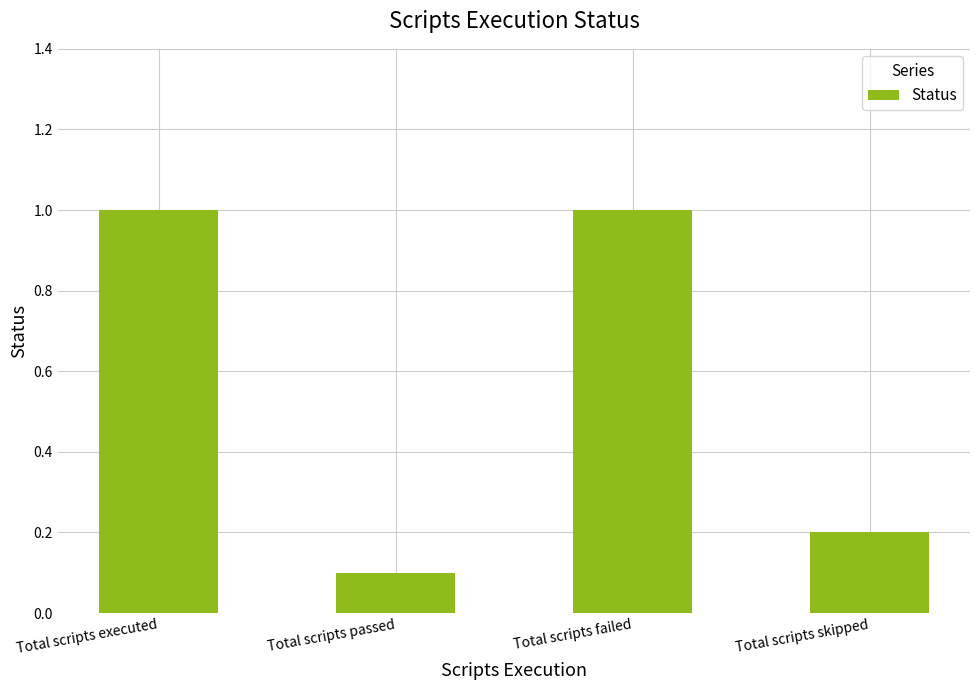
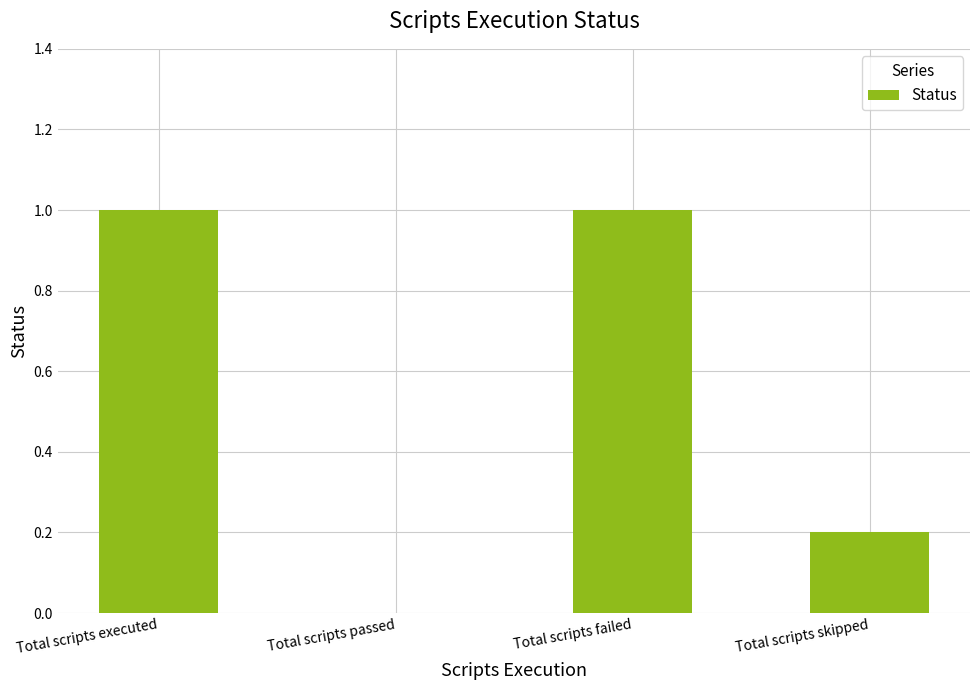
  {
    "Total scripts executed": 1.0,
-   "Total scripts passed": 0.1,
+   "Total scripts passed": 0.0,
    "Total scripts failed": 1.0,
    "Total scripts skipped": 0.2
  }
